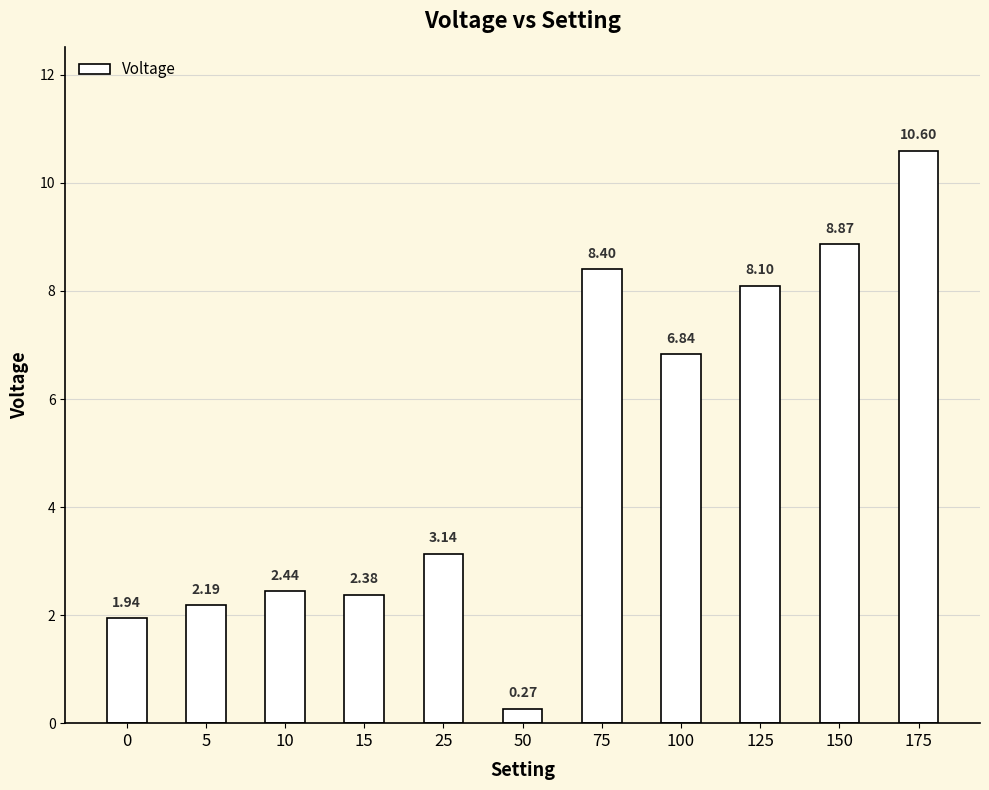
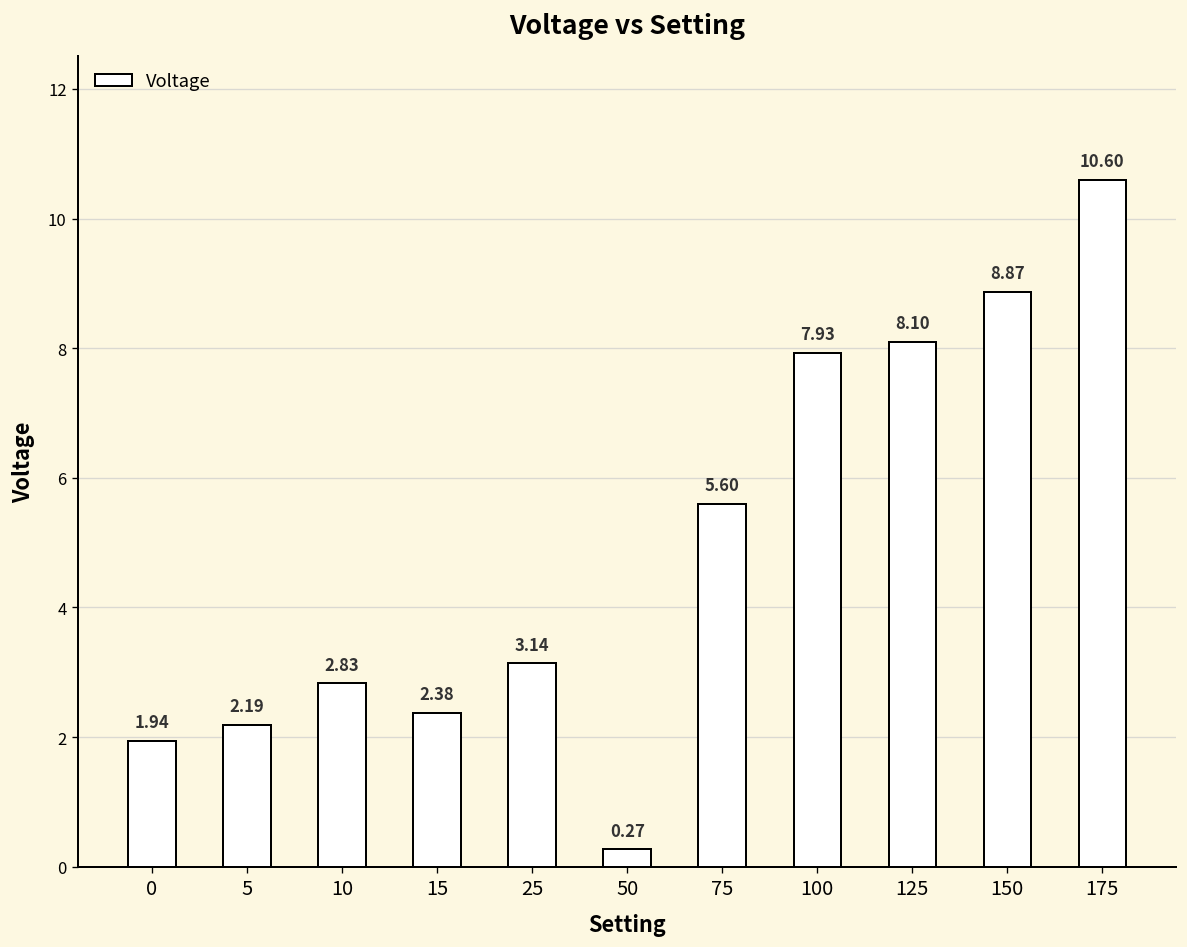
  {
    "0": 1.94,
    "5": 2.19,
-   "10": 2.44,
+   "10": 2.83,
    "15": 2.38,
    "25": 3.14,
    "50": 0.27,
-   "75": 8.40,
-   "100": 6.84,
+   "75": 5.60,
+   "100": 7.93,
    "125": 8.10,
    "150": 8.87,
    "175": 10.60
  }
